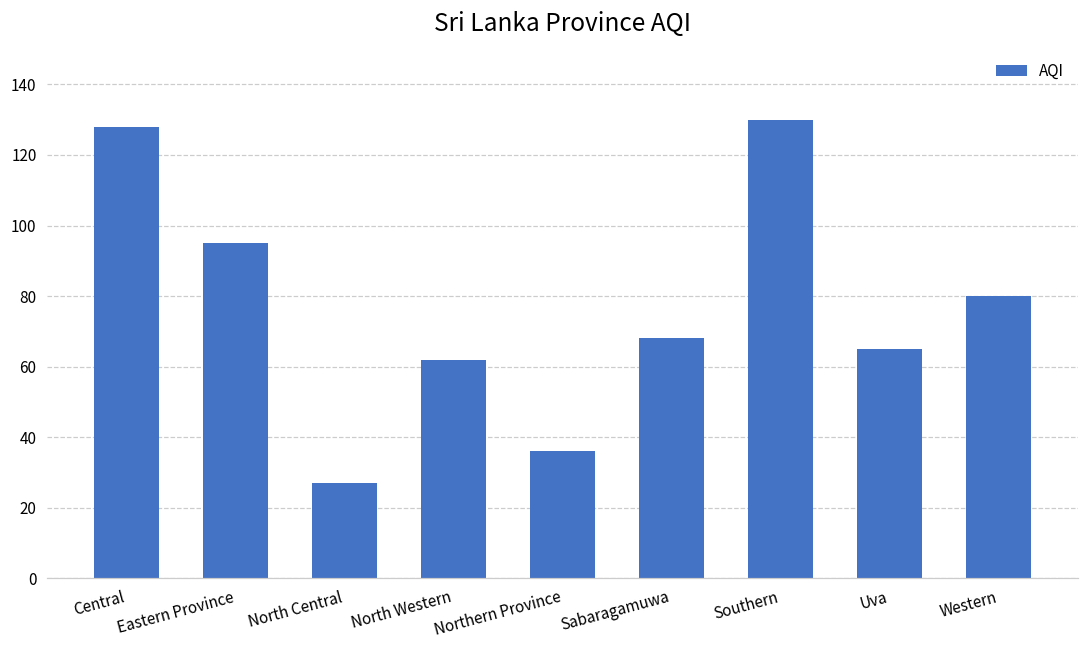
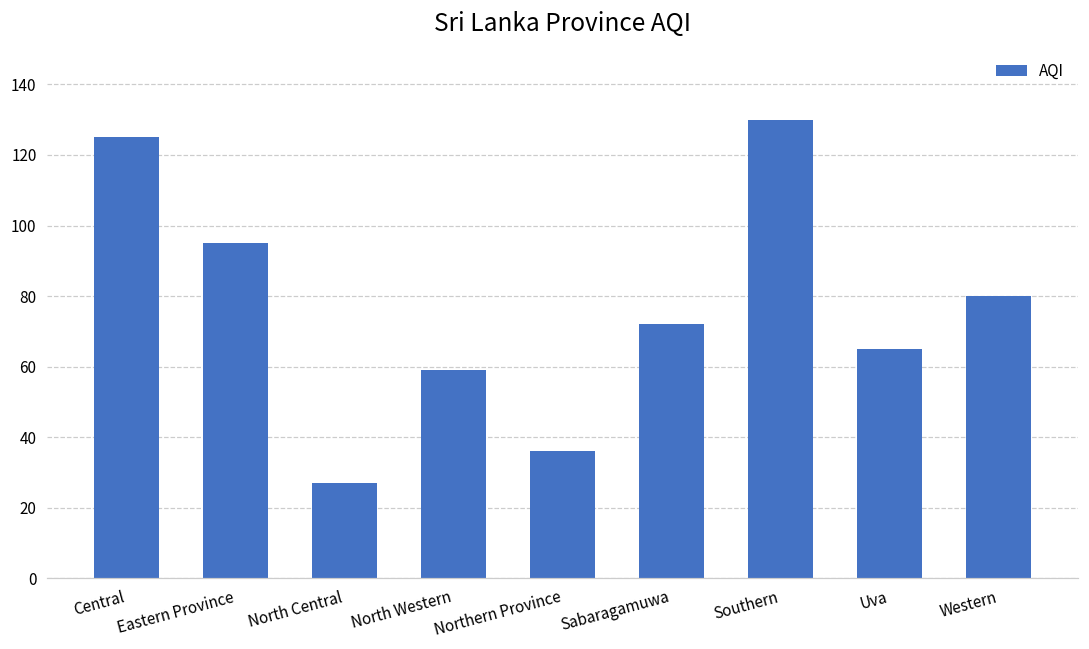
  {
-   "Central": 128,
+   "Central": 125,
    "Eastern Province": 95,
    "North Central": 27,
-   "North Western": 62,
+   "North Western": 59,
    "Northern Province": 36,
-   "Sabaragamuwa": 68,
+   "Sabaragamuwa": 72,
    "Southern": 130,
    "Uva": 65,
    "Western": 80
  }
